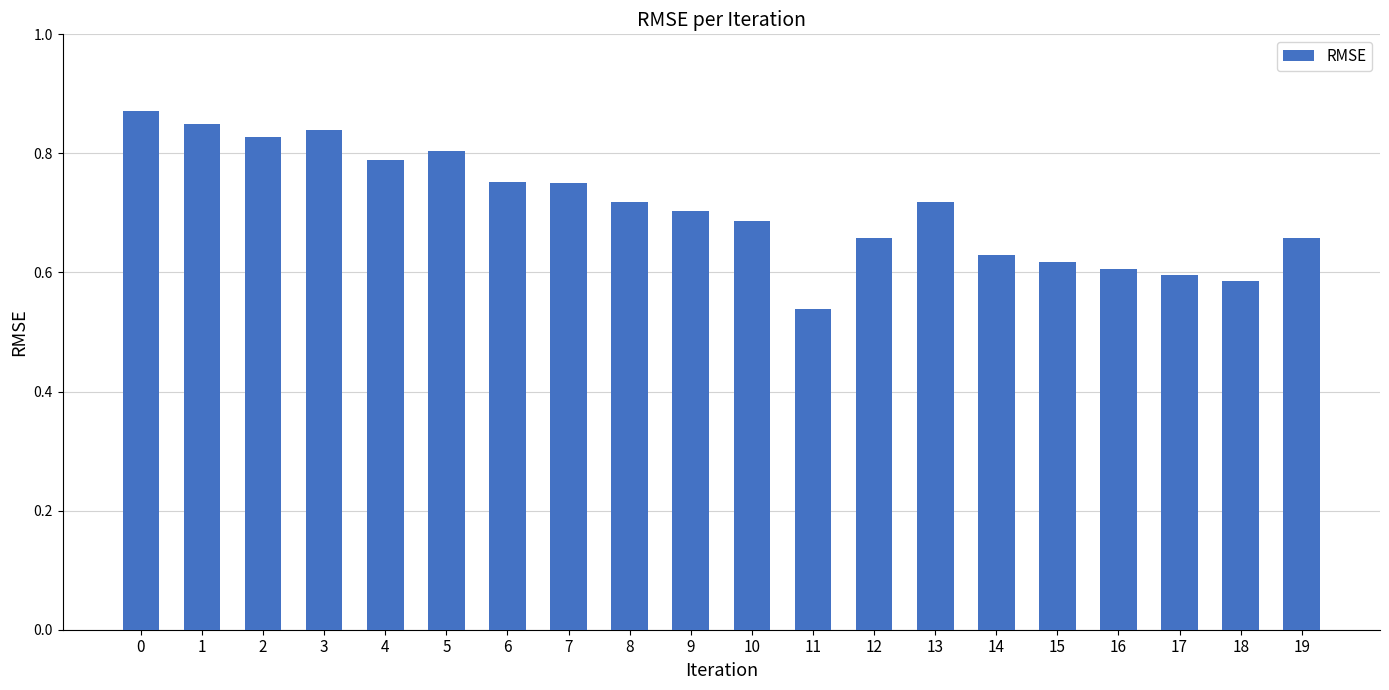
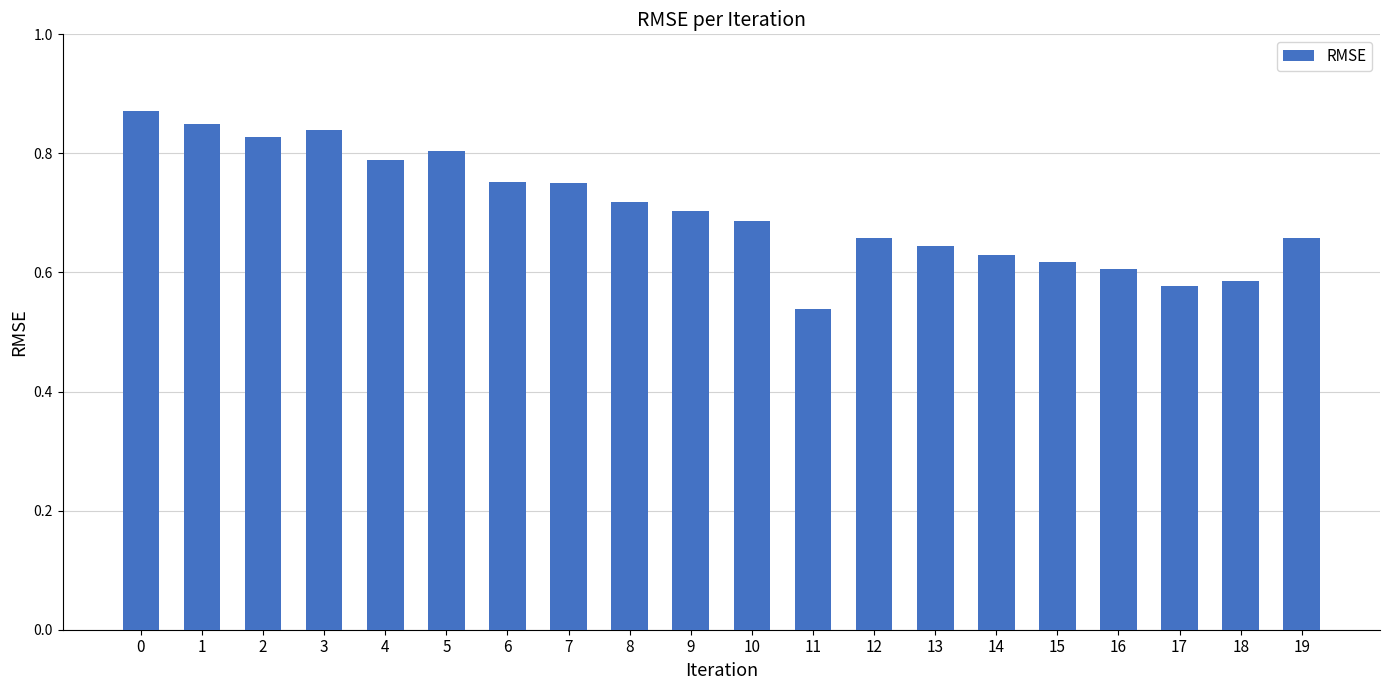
  {
    "0": 0.87,
    "1": 0.85,
    "2": 0.83,
    "3": 0.84,
    "4": 0.79,
    "5": 0.80,
    "6": 0.75,
    "7": 0.75,
    "8": 0.72,
    "9": 0.70,
    "10": 0.69,
    "11": 0.54,
    "12": 0.66,
-   "13": 0.72,
+   "13": 0.64,
    "14": 0.63,
    "15": 0.62,
    "16": 0.61,
-   "17": 0.60,
+   "17": 0.58,
    "18": 0.59,
    "19": 0.66
  }
